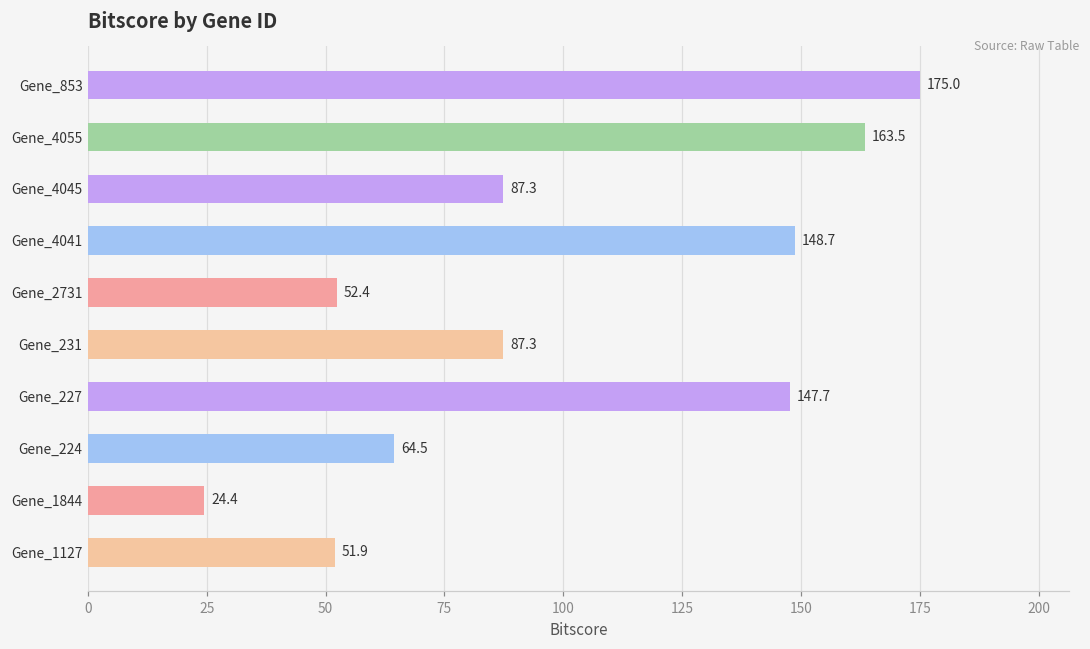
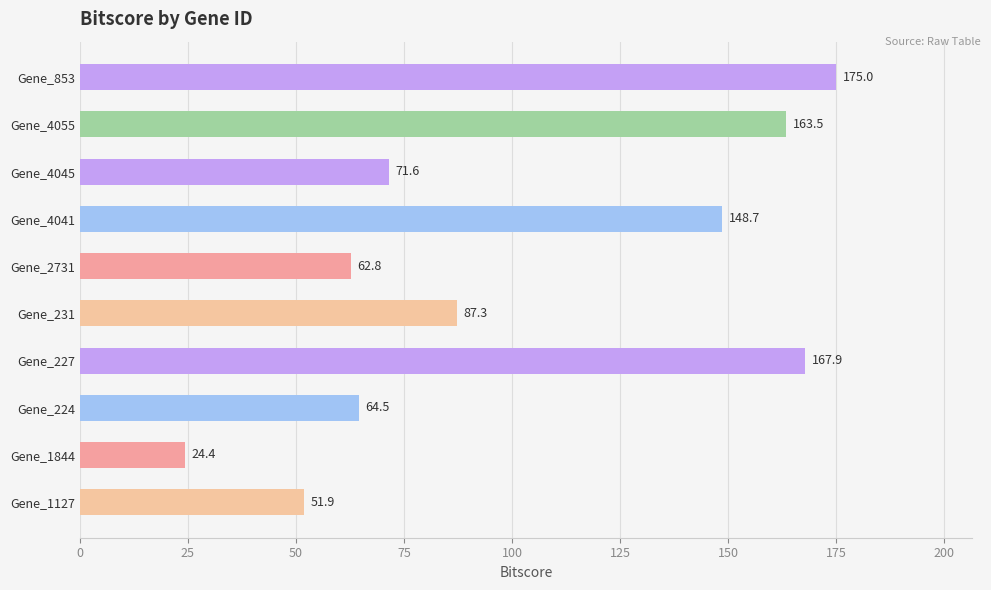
  {
    "Gene_853": 175.0,
    "Gene_4055": 163.5,
-   "Gene_4045": 87.3,
+   "Gene_4045": 71.6,
    "Gene_4041": 148.7,
-   "Gene_2731": 52.4,
+   "Gene_2731": 62.8,
    "Gene_231": 87.3,
-   "Gene_227": 147.7,
+   "Gene_227": 167.9,
    "Gene_224": 64.5,
    "Gene_1844": 24.4,
    "Gene_1127": 51.9
  }
